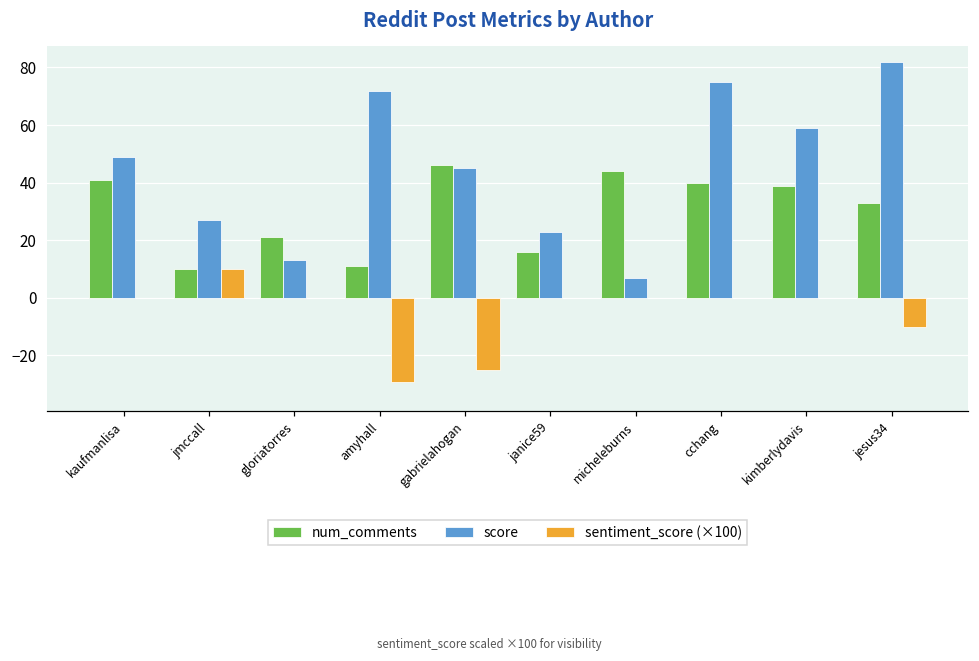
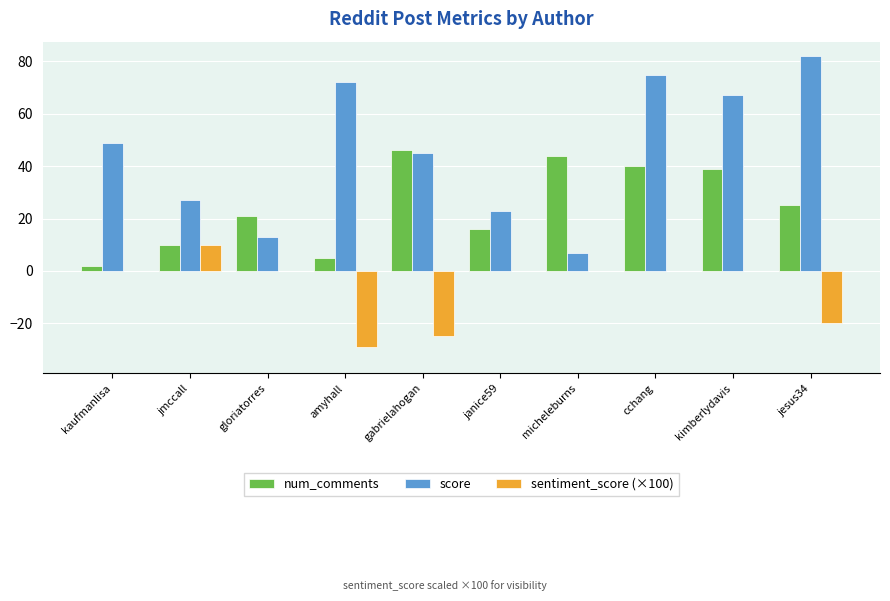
  {
    "num_comments": {
-     "kaufmanlisa": 41,
+     "kaufmanlisa": 2,
      "jmccall": 10,
      "gloriatorres": 21,
-     "amyhall": 11,
+     "amyhall": 5,
      "gabrielahogan": 46,
      "janice59": 16,
      "micheleburns": 44,
      "cchang": 40,
      "kimberlydavis": 39,
-     "jesus34": 33
+     "jesus34": 25
    },
    "score": {
      "kaufmanlisa": 49,
      "jmccall": 27,
      "gloriatorres": 13,
      "amyhall": 72,
      "gabrielahogan": 45,
      "janice59": 23,
      "micheleburns": 7,
      "cchang": 75,
-     "kimberlydavis": 59,
+     "kimberlydavis": 67,
      "jesus34": 82
    },
    "sentiment_score (×100)": {
      "kaufmanlisa": 0,
      "jmccall": 10,
      "gloriatorres": 0,
      "amyhall": -29,
      "gabrielahogan": -25,
      "janice59": 0,
      "micheleburns": 0,
      "cchang": 0,
      "kimberlydavis": 0,
-     "jesus34": -10
+     "jesus34": -20
    }
  }
